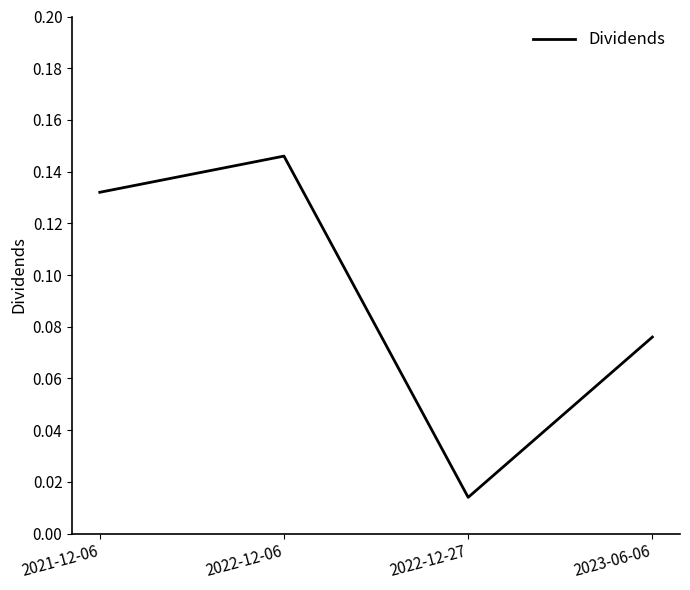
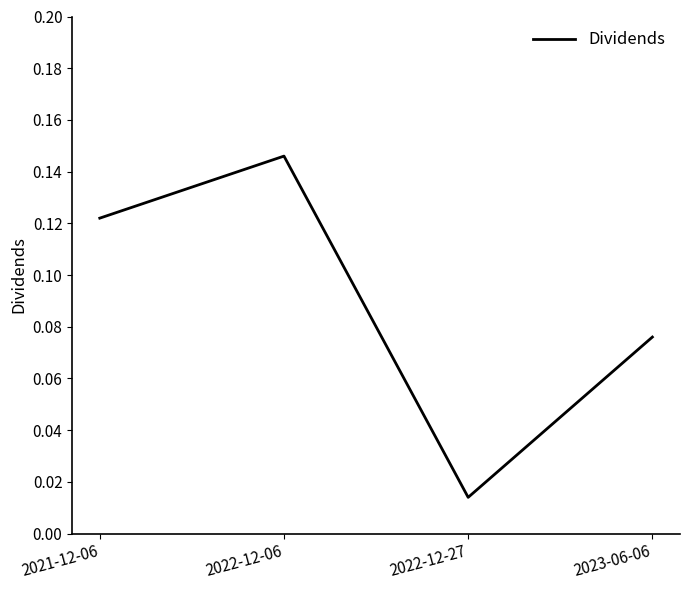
  {
-   "2021-12-06": 0.132,
+   "2021-12-06": 0.122,
    "2022-12-06": 0.146,
    "2022-12-27": 0.014,
    "2023-06-06": 0.076
  }
